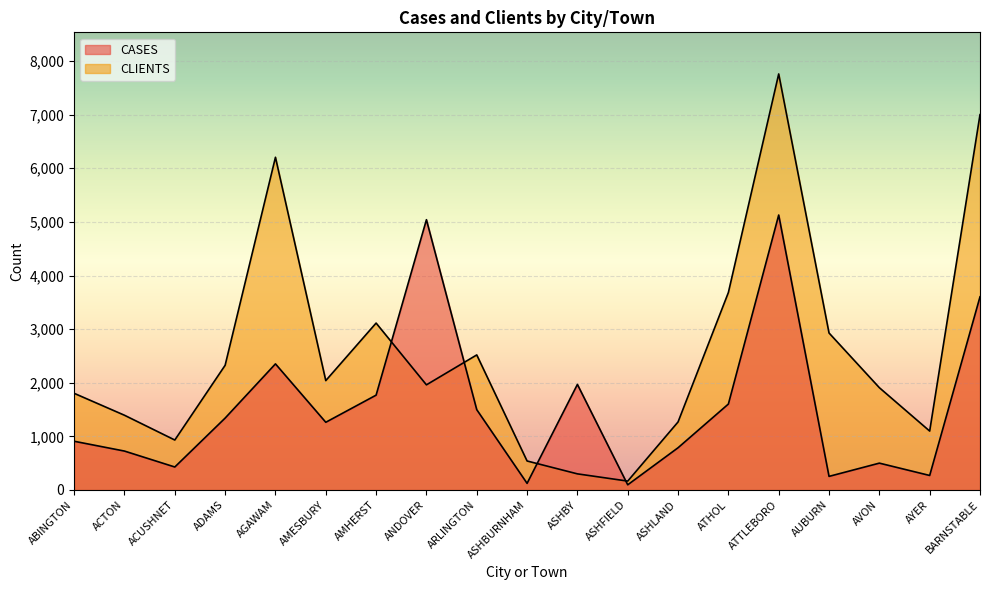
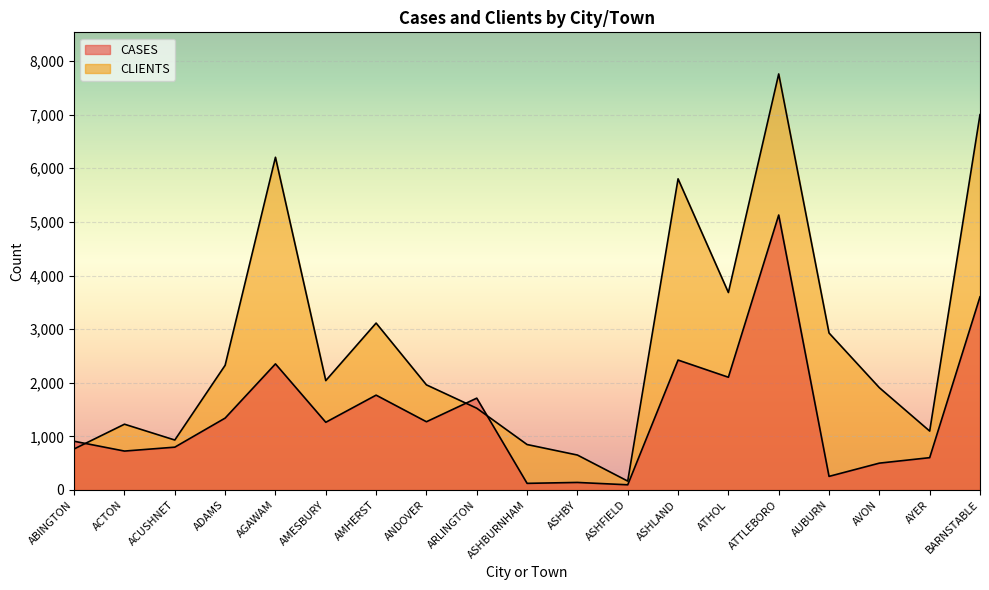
  {
    "CASES": {
      "ABINGTON": "900",
      "ACTON": "700",
-     "ACUSHNET": "400",
+     "ACUSHNET": "800",
      "ADAMS": "1,300",
      "AGAWAM": "2,400",
      "AMESBURY": "1,300",
      "AMHERST": "1,800",
-     "ANDOVER": "5,000",
-     "ARLINGTON": "1,500",
+     "ANDOVER": "1,300",
+     "ARLINGTON": "1,700",
      "ASHBURNHAM": "100",
-     "ASHBY": "2,000",
+     "ASHBY": "100",
      "ASHFIELD": "100",
-     "ASHLAND": "800",
-     "ATHOL": "1,600",
+     "ASHLAND": "2,400",
+     "ATHOL": "2,100",
      "ATTLEBORO": "5,100",
      "AUBURN": "300",
      "AVON": "500",
-     "AYER": "300",
+     "AYER": "600",
      "BARNSTABLE": "3,600"
    },
    "CLIENTS": {
-     "ABINGTON": "1,800",
-     "ACTON": "1,400",
+     "ABINGTON": "800",
+     "ACTON": "1,200",
      "ACUSHNET": "900",
      "ADAMS": "2,300",
      "AGAWAM": "6,200",
      "AMESBURY": "2,000",
      "AMHERST": "3,100",
      "ANDOVER": "2,000",
-     "ARLINGTON": "2,500",
-     "ASHBURNHAM": "500",
-     "ASHBY": "300",
+     "ARLINGTON": "1,500",
+     "ASHBURNHAM": "800",
+     "ASHBY": "700",
      "ASHFIELD": "200",
-     "ASHLAND": "1,300",
+     "ASHLAND": "5,800",
      "ATHOL": "3,700",
      "ATTLEBORO": "7,800",
      "AUBURN": "2,900",
      "AVON": "1,900",
      "AYER": "1,100",
      "BARNSTABLE": "7,000"
    }
  }
